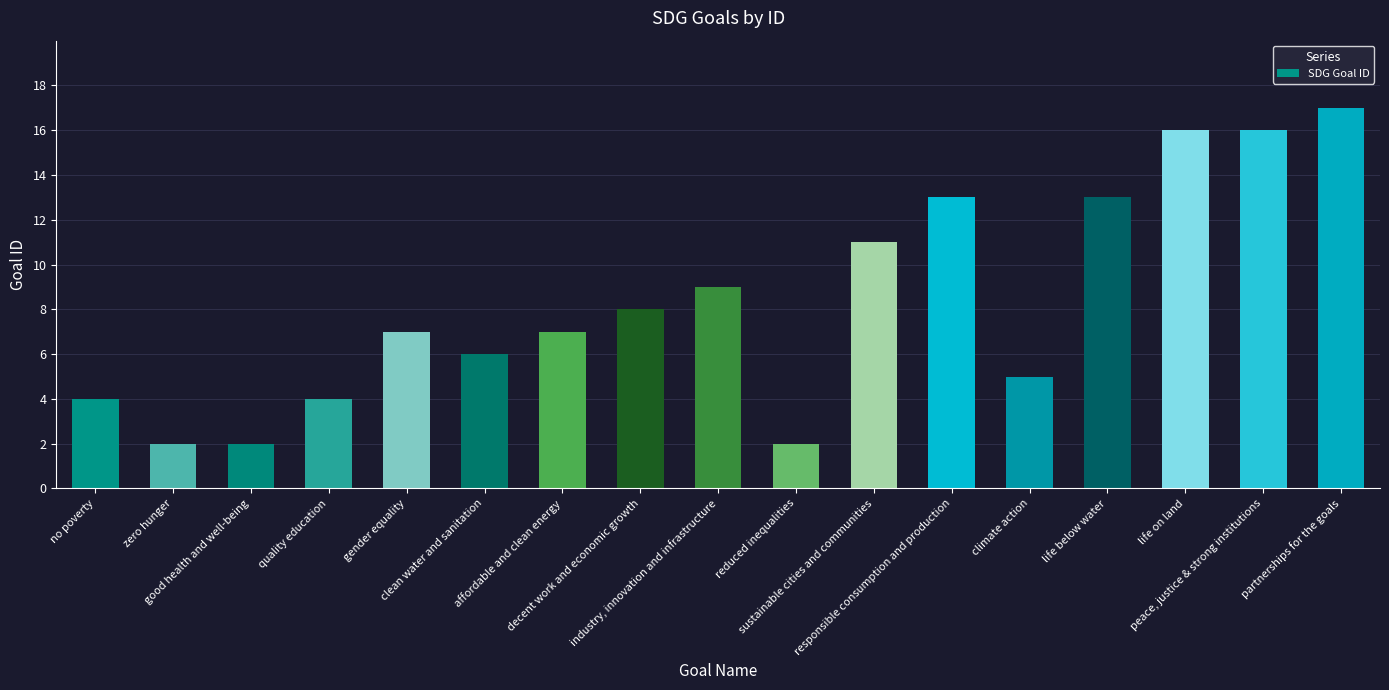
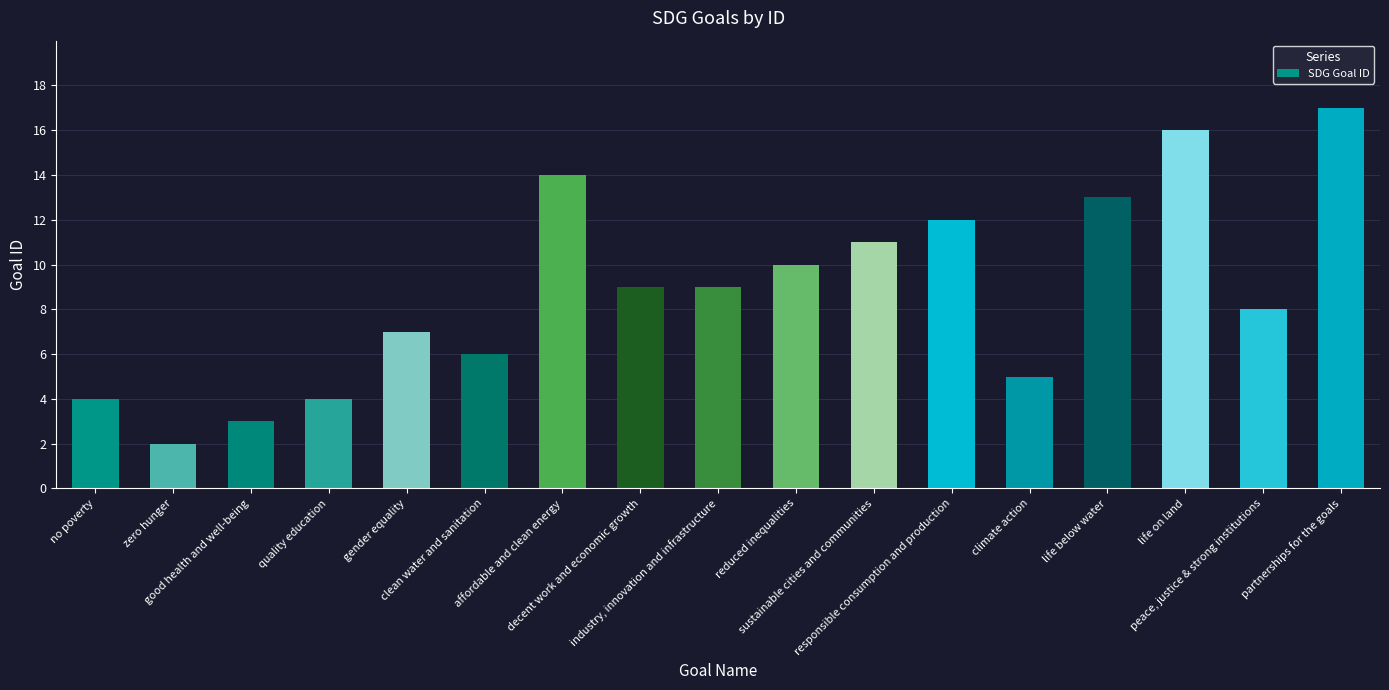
  {
    "no poverty": 4,
    "zero hunger": 2,
-   "good health and well-being": 2,
+   "good health and well-being": 3,
    "quality education": 4,
    "gender equality": 7,
    "clean water and sanitation": 6,
-   "affordable and clean energy": 7,
-   "decent work and economic growth": 8,
+   "affordable and clean energy": 14,
+   "decent work and economic growth": 9,
    "industry, innovation and infrastructure": 9,
-   "reduced inequalities": 2,
+   "reduced inequalities": 10,
    "sustainable cities and communities": 11,
-   "responsible consumption and production": 13,
+   "responsible consumption and production": 12,
    "climate action": 5,
    "life below water": 13,
    "life on land": 16,
-   "peace, justice & strong institutions": 16,
+   "peace, justice & strong institutions": 8,
    "partnerships for the goals": 17
  }
